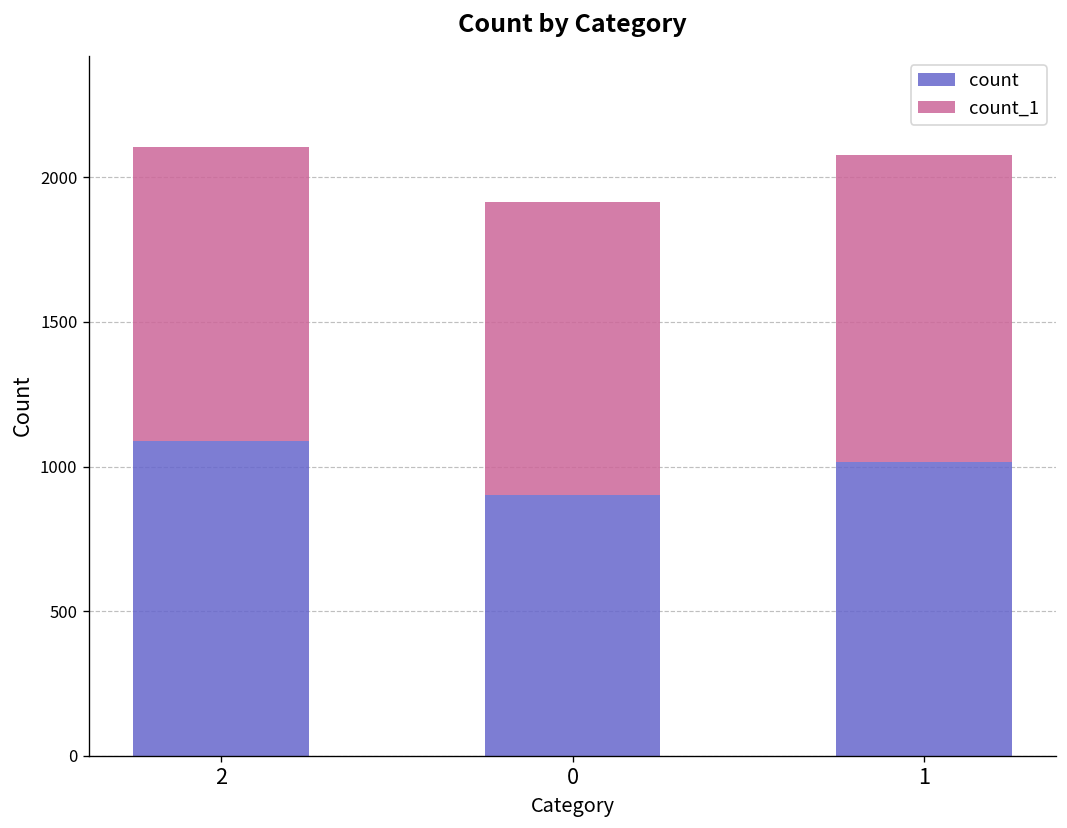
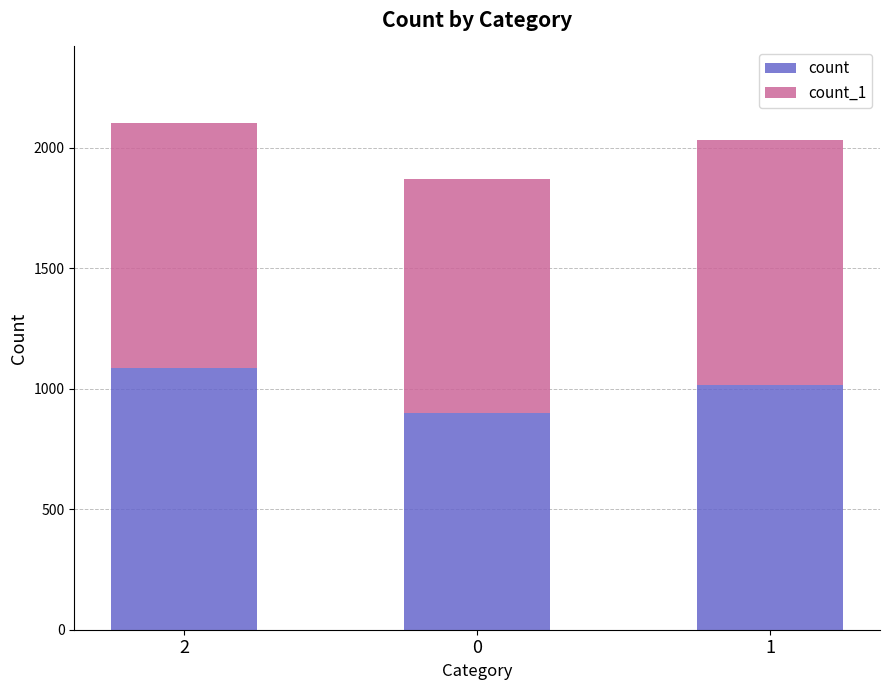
  {
    "count": {
      "2": 1090,
      "0": 900,
      "1": 1020
    },
    "count_1": {
      "2": 1020,
-     "0": 1020,
-     "1": 1060
+     "0": 970,
+     "1": 1020
    }
  }
